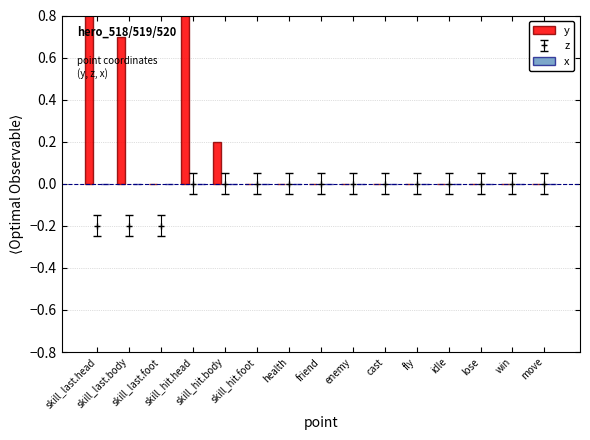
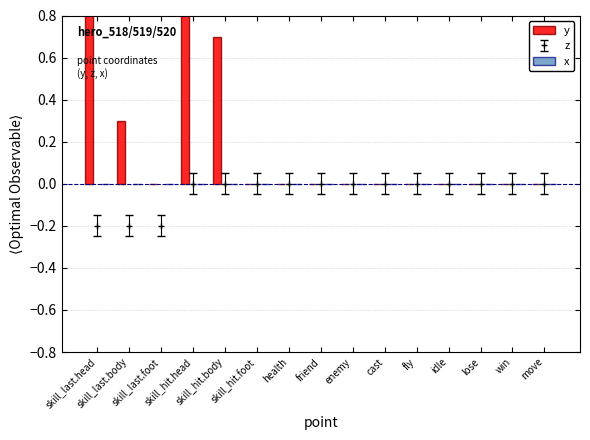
  {
    "y": {
-     "skill_last.body": 0.7,
+     "skill_last.body": 0.3,
      "skill_last.foot": 0.0,
-     "skill_hit.body": 0.2,
+     "skill_hit.body": 0.7,
      "skill_hit.foot": 0.0,
      "health": 0.0,
      "friend": 0.0,
      "enemy": 0.0,
      "cast": 0.0,
      "fly": 0.0,
      "idle": 0.0,
      "lose": 0.0,
      "win": 0.0,
      "move": 0.0
    },
    "x": {
      "skill_last.head": 0.0,
      "skill_last.body": 0.0,
      "skill_last.foot": 0.0,
      "skill_hit.head": 0.0,
      "skill_hit.body": 0.0,
      "skill_hit.foot": 0.0,
      "health": 0.0,
      "friend": 0.0,
      "enemy": 0.0,
      "cast": 0.0,
      "fly": 0.0,
      "idle": 0.0,
      "lose": 0.0,
      "win": 0.0,
      "move": 0.0
    }
  }
